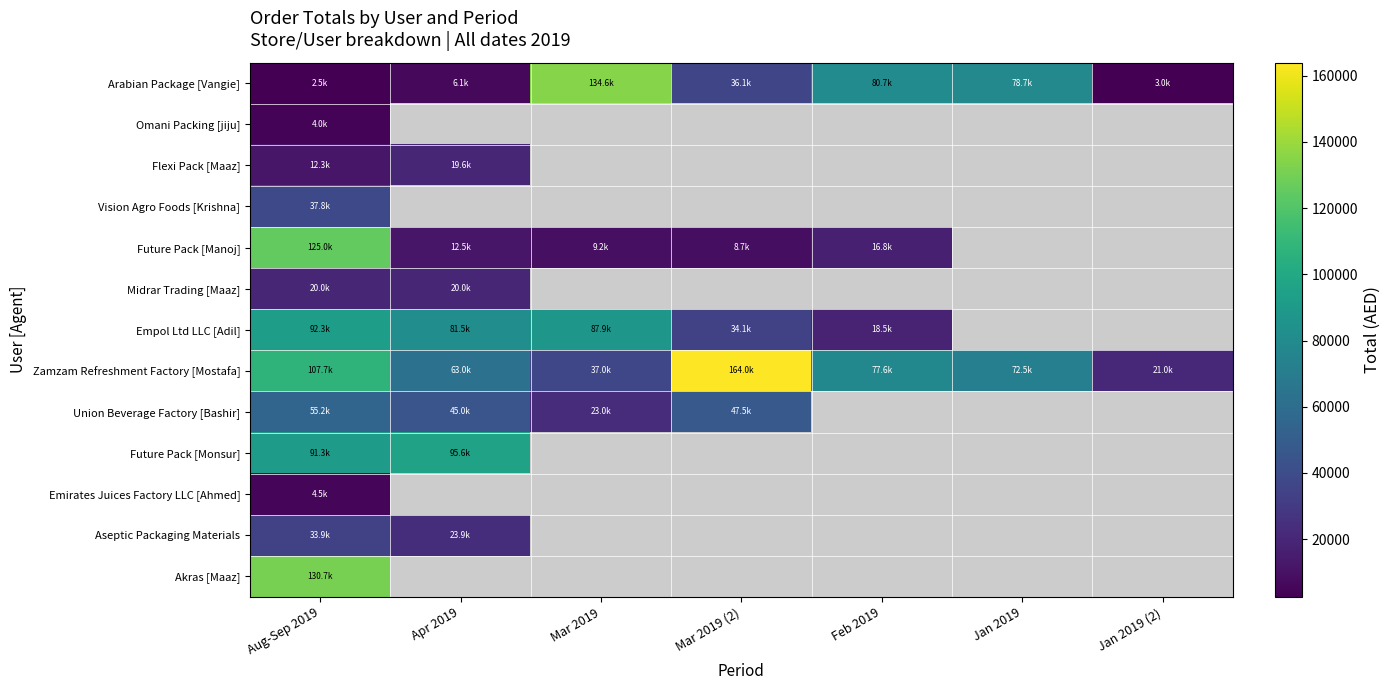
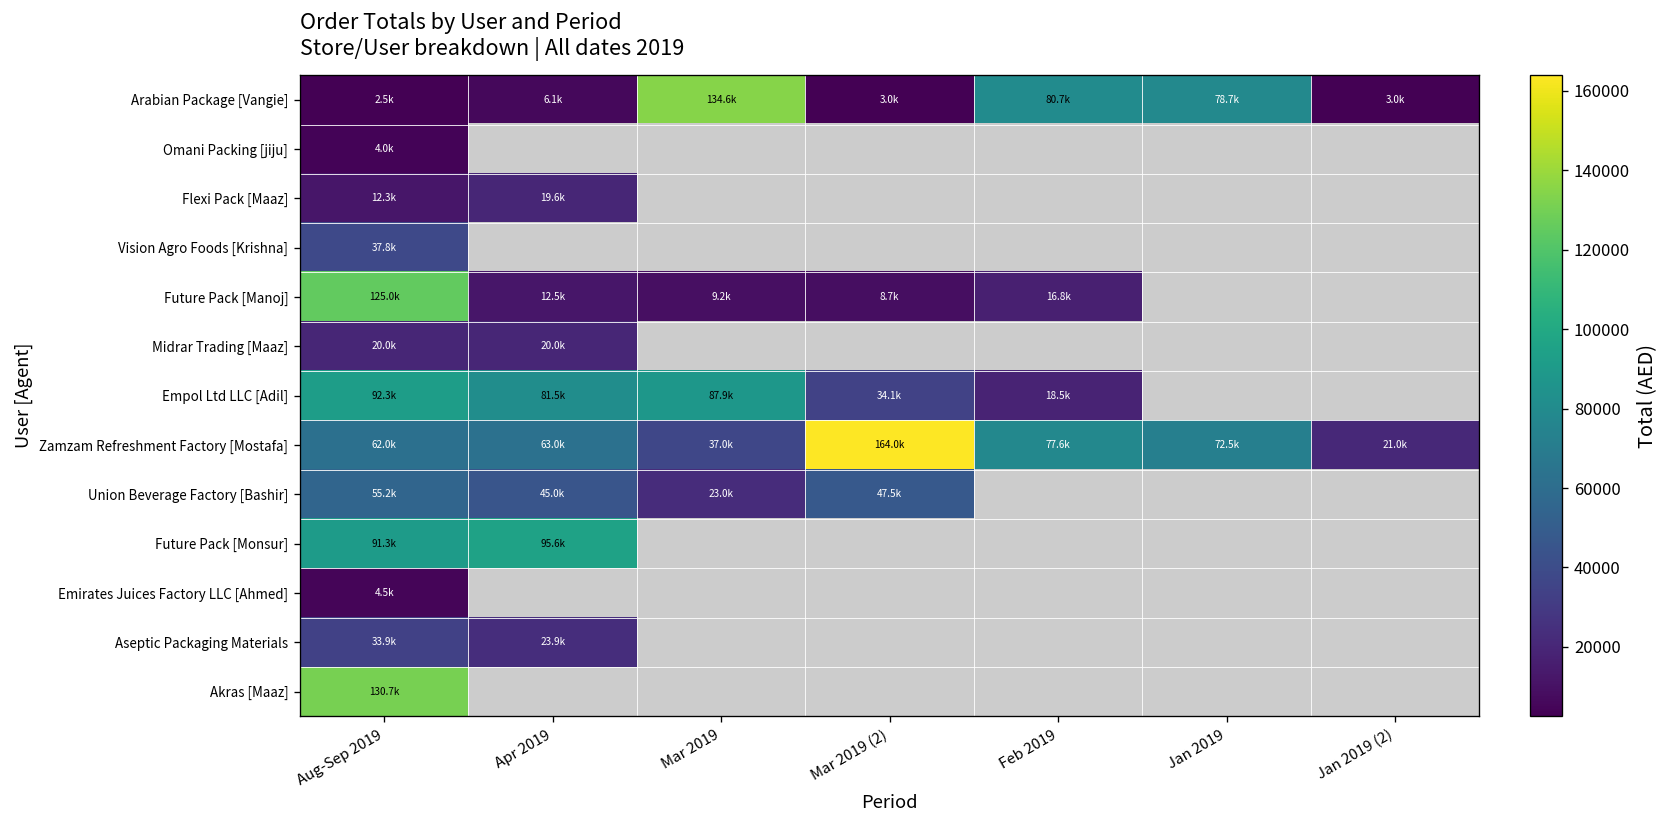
  {
    "Arabian Package [Vangie]": {
      "Aug-Sep 2019": "2.5k",
      "Apr 2019": "6.1k",
      "Mar 2019": "134.6k",
-     "Mar 2019 (2)": "36.1k",
+     "Mar 2019 (2)": "3.0k",
      "Feb 2019": "80.7k",
      "Jan 2019": "78.7k",
      "Jan 2019 (2)": "3.0k"
    },
    "Omani Packing [jiju]": {
      "Aug-Sep 2019": "4.0k"
    },
    "Flexi Pack [Maaz]": {
      "Aug-Sep 2019": "12.3k",
      "Apr 2019": "19.6k"
    },
    "Vision Agro Foods [Krishna]": {
      "Aug-Sep 2019": "37.8k"
    },
    "Future Pack [Manoj]": {
      "Aug-Sep 2019": "125.0k",
      "Apr 2019": "12.5k",
      "Mar 2019": "9.2k",
      "Mar 2019 (2)": "8.7k",
      "Feb 2019": "16.8k"
    },
    "Midrar Trading [Maaz]": {
      "Aug-Sep 2019": "20.0k",
      "Apr 2019": "20.0k"
    },
    "Empol Ltd LLC [Adil]": {
      "Aug-Sep 2019": "92.3k",
      "Apr 2019": "81.5k",
      "Mar 2019": "87.9k",
      "Mar 2019 (2)": "34.1k",
      "Feb 2019": "18.5k"
    },
    "Zamzam Refreshment Factory [Mostafa]": {
-     "Aug-Sep 2019": "107.7k",
+     "Aug-Sep 2019": "62.0k",
      "Apr 2019": "63.0k",
      "Mar 2019": "37.0k",
      "Mar 2019 (2)": "164.0k",
      "Feb 2019": "77.6k",
      "Jan 2019": "72.5k",
      "Jan 2019 (2)": "21.0k"
    },
    "Union Beverage Factory [Bashir]": {
      "Aug-Sep 2019": "55.2k",
      "Apr 2019": "45.0k",
      "Mar 2019": "23.0k",
      "Mar 2019 (2)": "47.5k"
    },
    "Future Pack [Monsur]": {
      "Aug-Sep 2019": "91.3k",
      "Apr 2019": "95.6k"
    },
    "Emirates Juices Factory LLC [Ahmed]": {
      "Aug-Sep 2019": "4.5k"
    },
    "Aseptic Packaging Materials": {
      "Aug-Sep 2019": "33.9k",
      "Apr 2019": "23.9k"
    },
    "Akras [Maaz]": {
      "Aug-Sep 2019": "130.7k"
    }
  }
